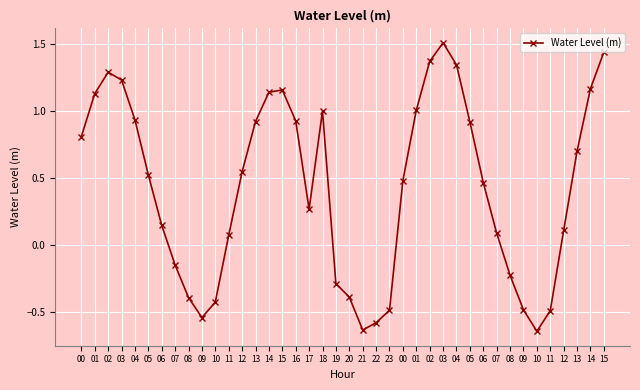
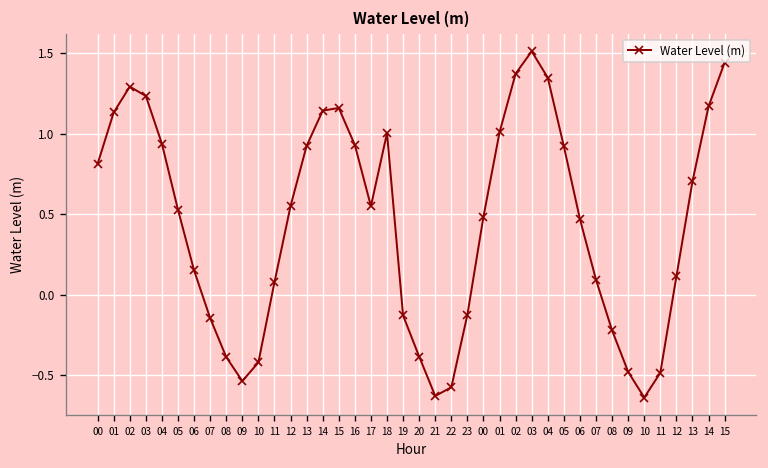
  {
    "16": 0.93,
-   "17": 0.27,
+   "17": 0.55,
    "18": 1.00,
-   "19": -0.28,
+   "19": -0.13,
    "20": -0.39,
    "21": -0.63,
    "22": -0.58,
-   "23": -0.48
+   "23": -0.13
  }
